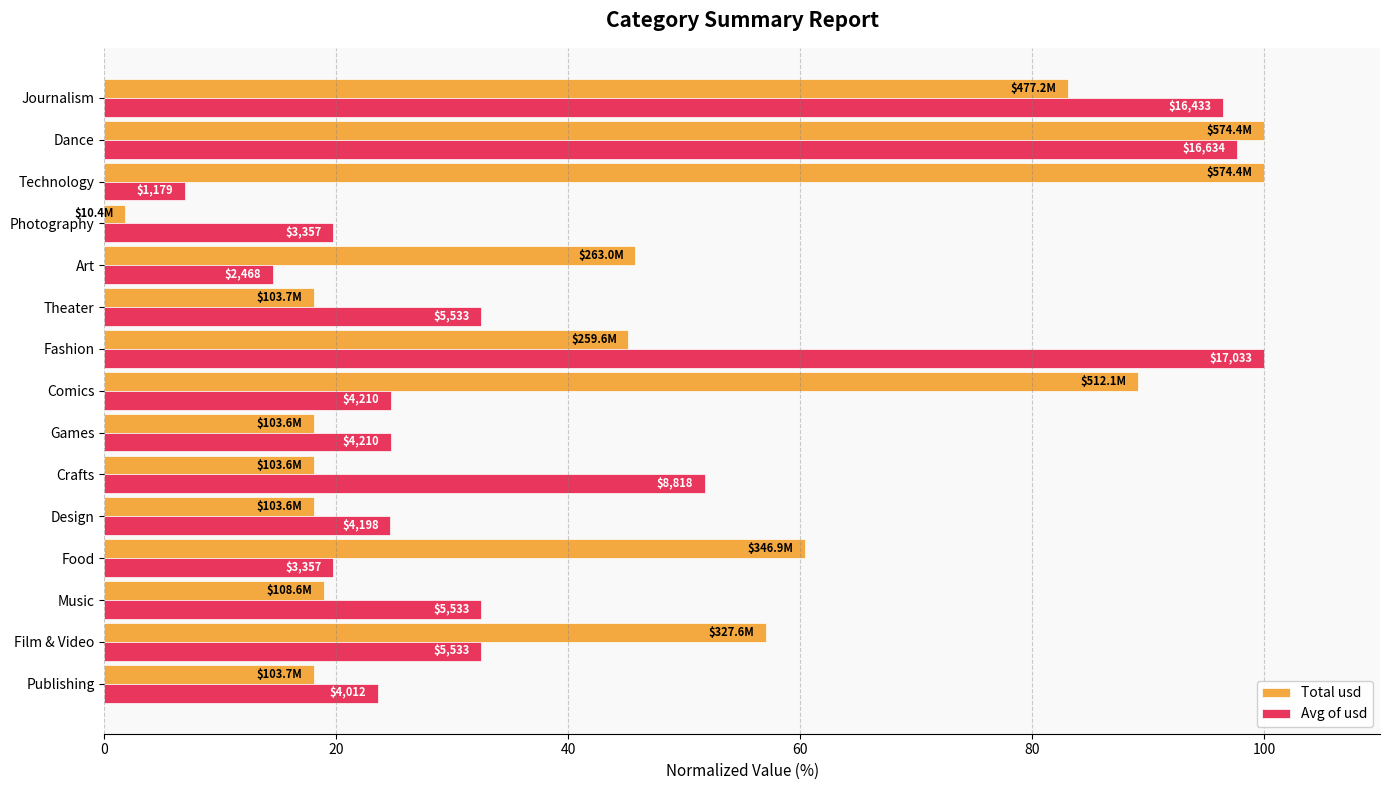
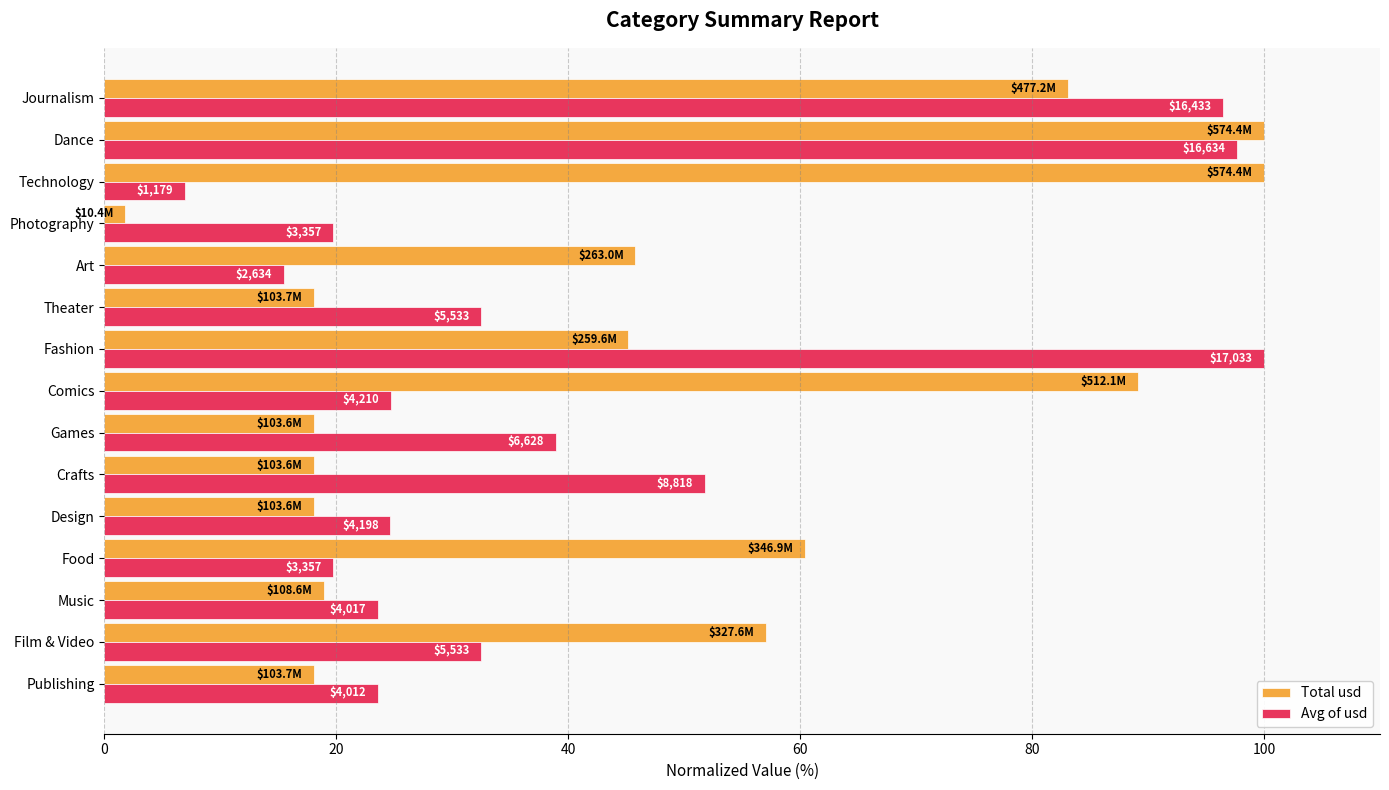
  {
    "Avg of usd": {
-     "Art": "$2,468",
-     "Games": "$4,210",
-     "Music": "$5,533"
+     "Art": "$2,634",
+     "Games": "$6,628",
+     "Music": "$4,017"
    }
  }
